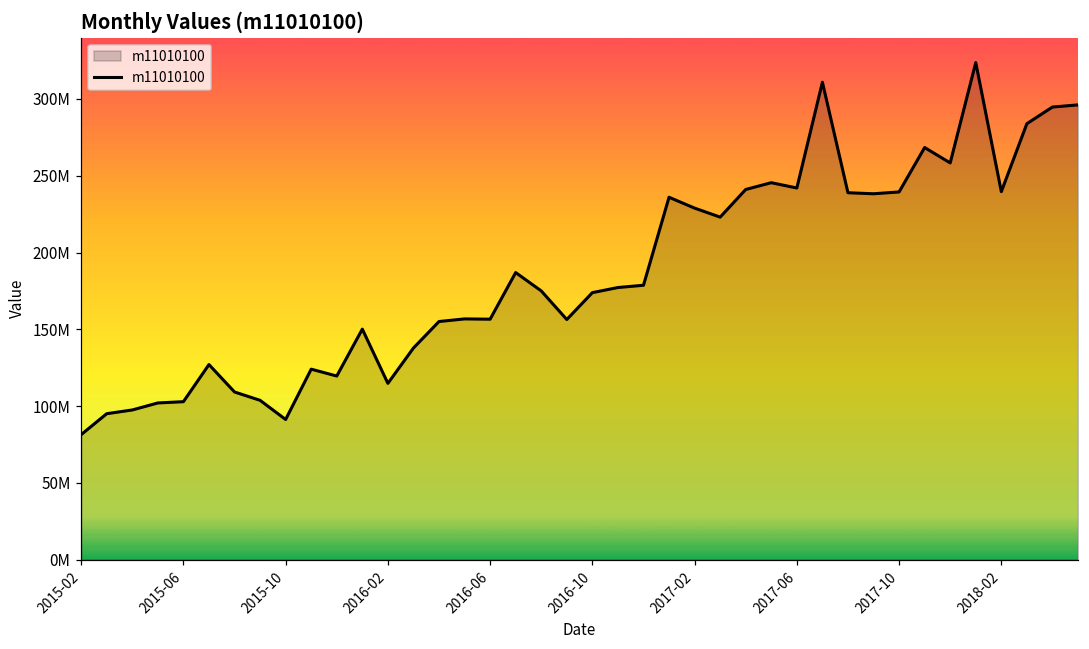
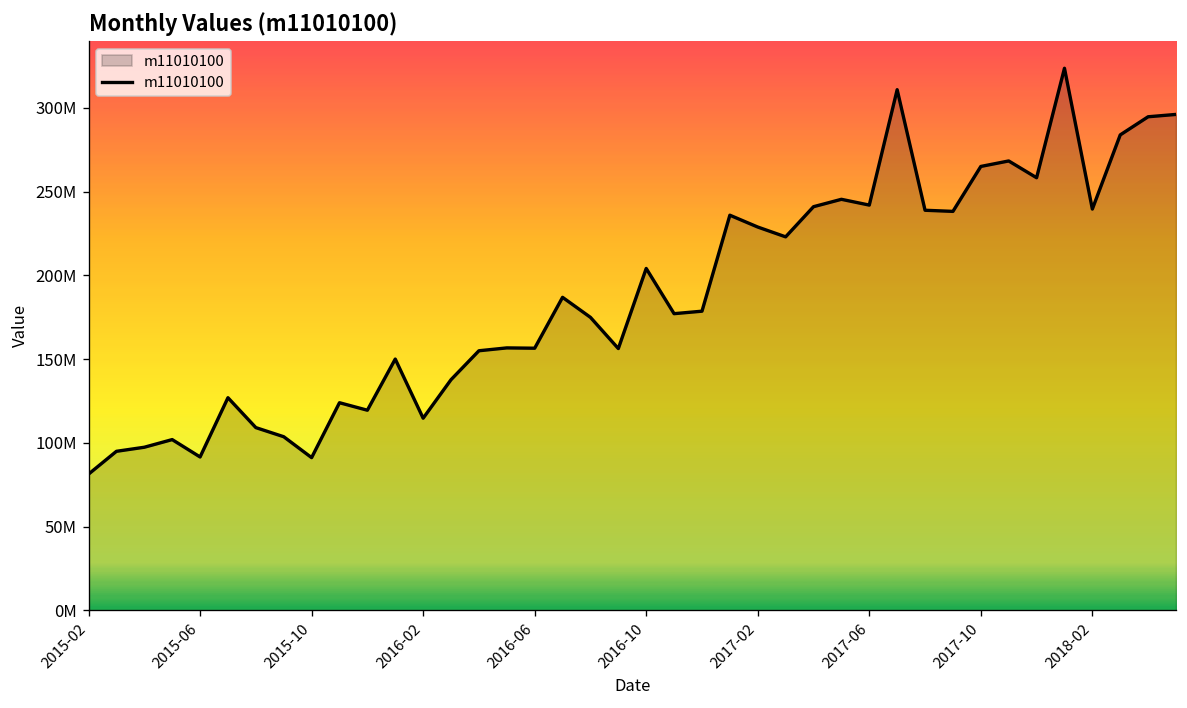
  {
    "2015-02": 81000000,
-   "2015-06": 103000000,
+   "2015-06": 92000000,
    "2015-10": 91000000,
    "2016-02": 115000000,
    "2016-06": 157000000,
-   "2016-10": 174000000,
+   "2016-10": 204000000,
    "2017-02": 229000000,
    "2017-06": 242000000,
-   "2017-10": 239000000,
+   "2017-10": 265000000,
    "2018-02": 240000000
  }
